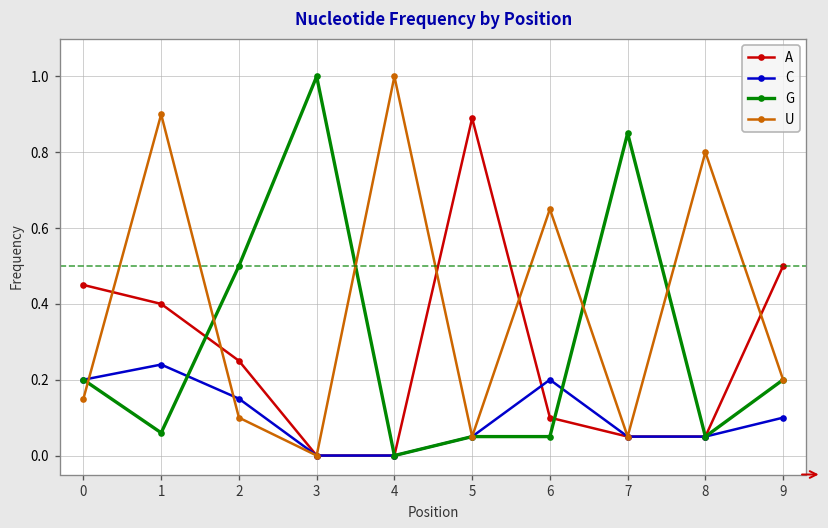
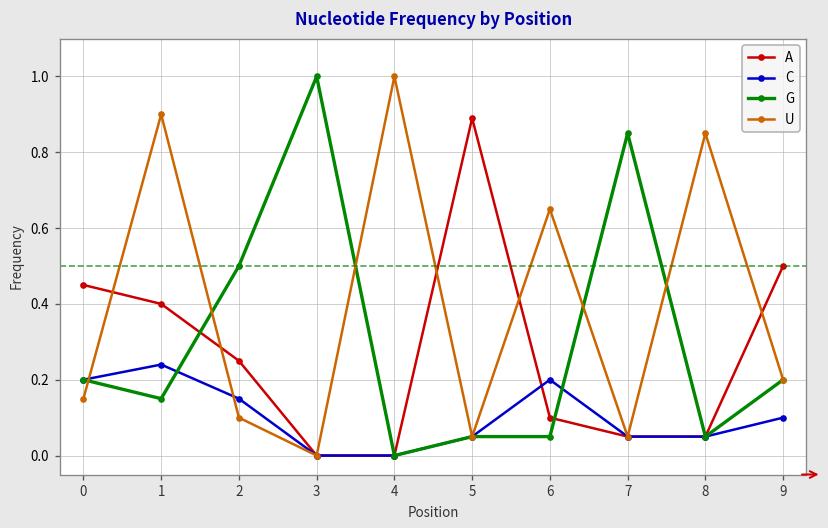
  {
    "A": {
      "0": 0.45,
      "1": 0.40,
      "2": 0.25,
      "5": 0.89,
      "6": 0.10,
      "9": 0.50
    },
    "C": {
      "1": 0.24,
      "2": 0.15,
      "6": 0.20,
      "9": 0.10
    },
    "G": {
-     "1": 0.06,
+     "1": 0.15,
      "2": 0.50,
      "3": 1.00,
      "6": 0.05,
      "7": 0.85
    },
    "U": {
      "0": 0.15,
      "1": 0.90,
      "2": 0.10,
      "4": 1.00,
      "6": 0.65,
-     "8": 0.80
+     "8": 0.85
    }
  }
